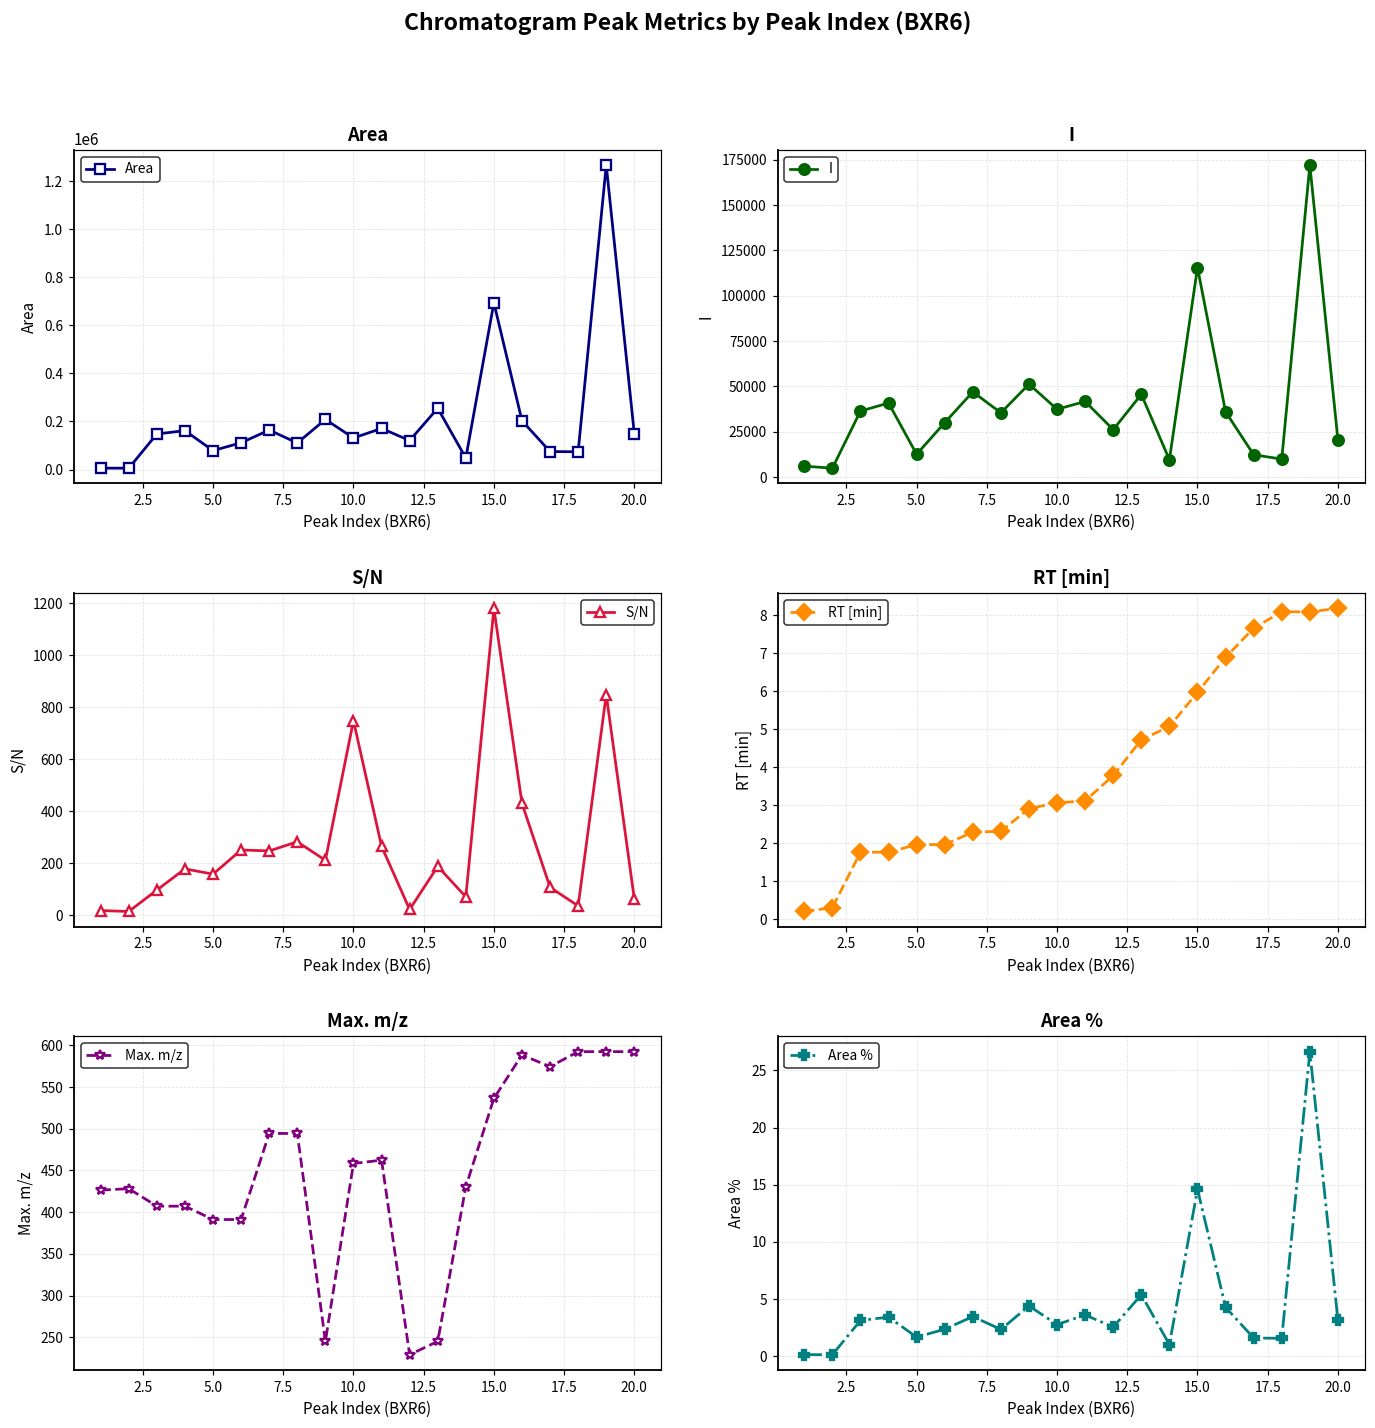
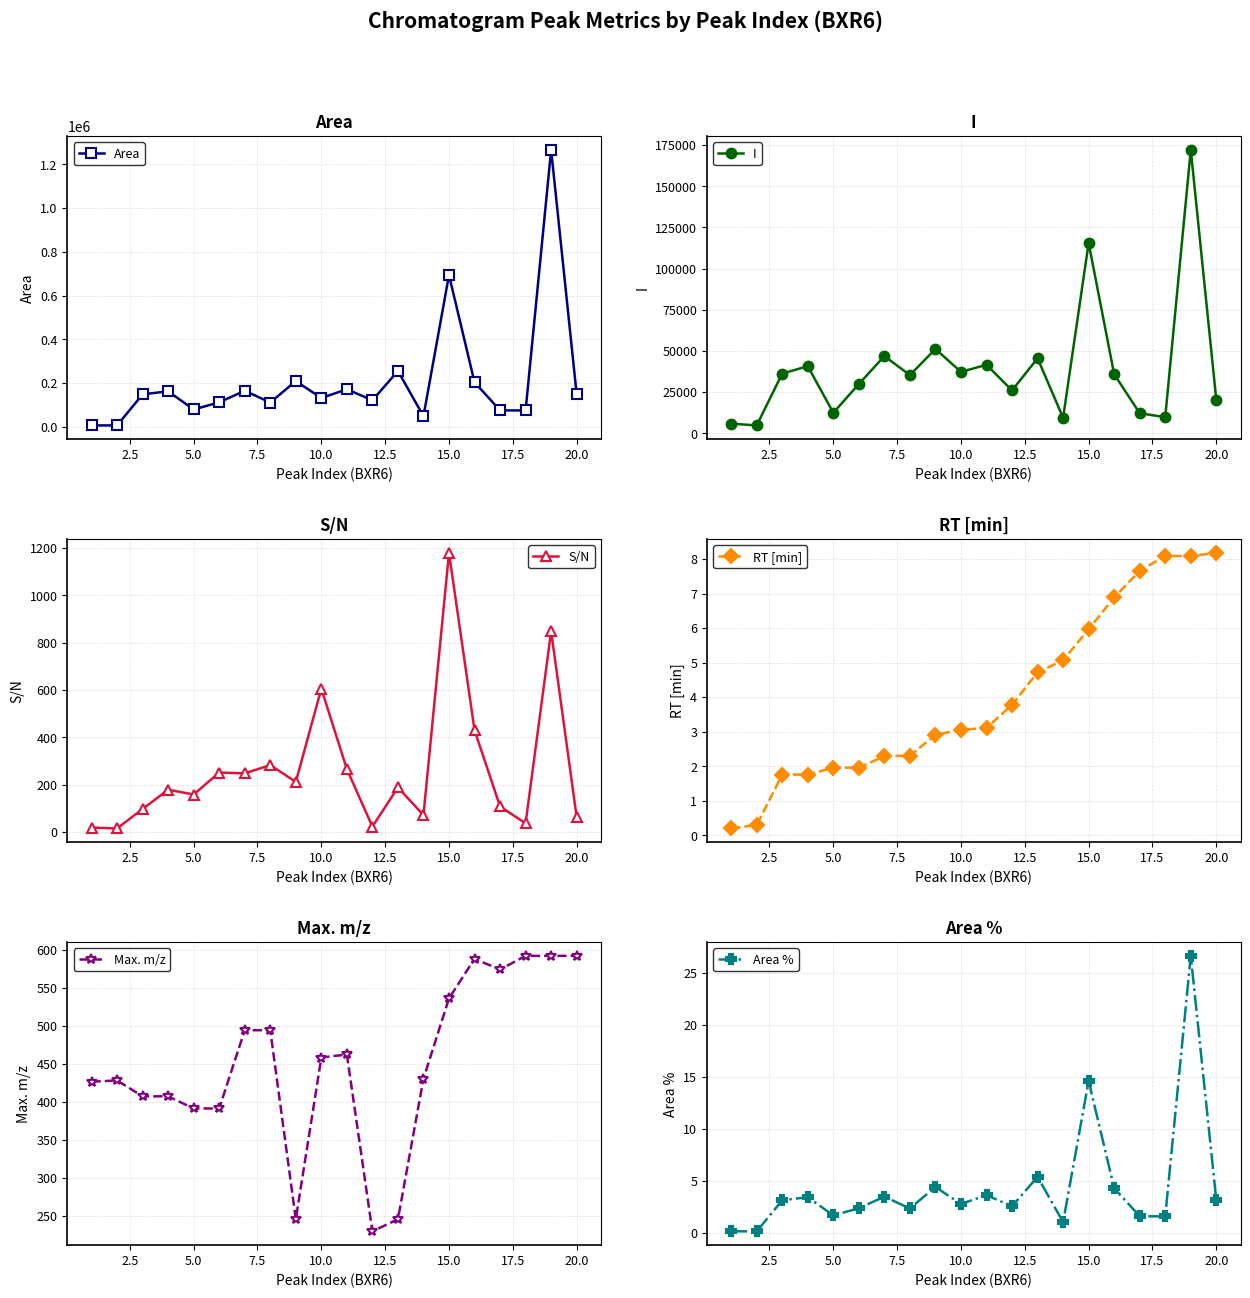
  {
    "Area": {
      "5.0": 80000,
      "10.0": 130000,
      "15.0": 690000,
      "20.0": 150000
    },
    "I": {
      "5.0": 13000,
      "10.0": 37000,
      "15.0": 116000,
      "20.0": 20000
    },
    "S/N": {
      "5.0": 160,
-     "10.0": 750,
+     "10.0": 610,
      "15.0": 1180,
      "20.0": 60
    },
    "RT [min]": {
      "5.0": 2.0,
      "10.0": 3.1,
      "15.0": 6.0,
      "20.0": 8.2
    },
    "Max. m/z": {
      "5.0": 390,
      "10.0": 460,
      "15.0": 540,
      "20.0": 590
    },
    "Area %": {
      "5.0": 1.7,
      "10.0": 2.8,
      "15.0": 14.6,
      "20.0": 3.1
    }
  }
